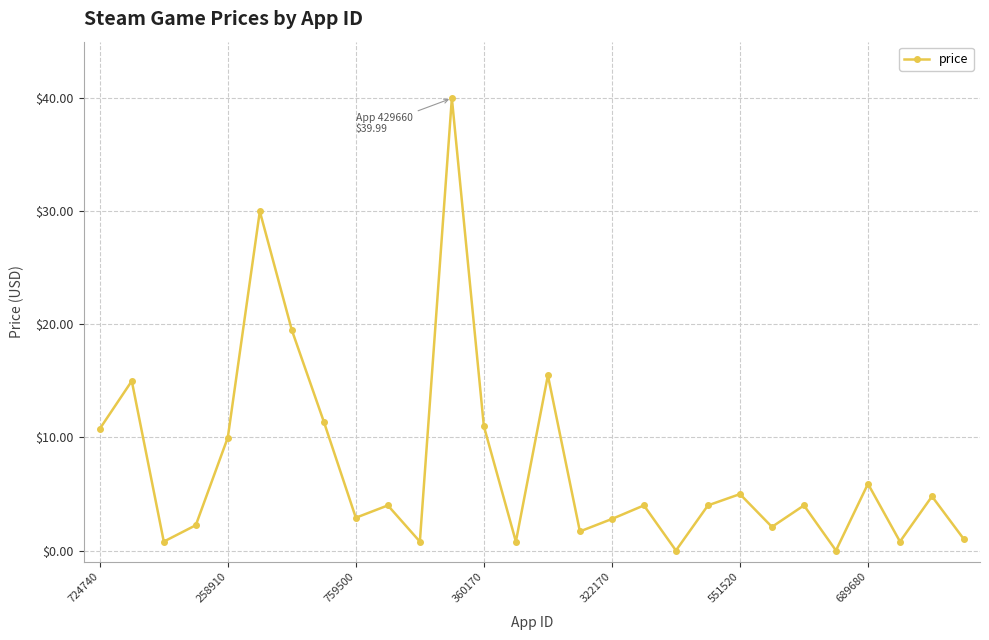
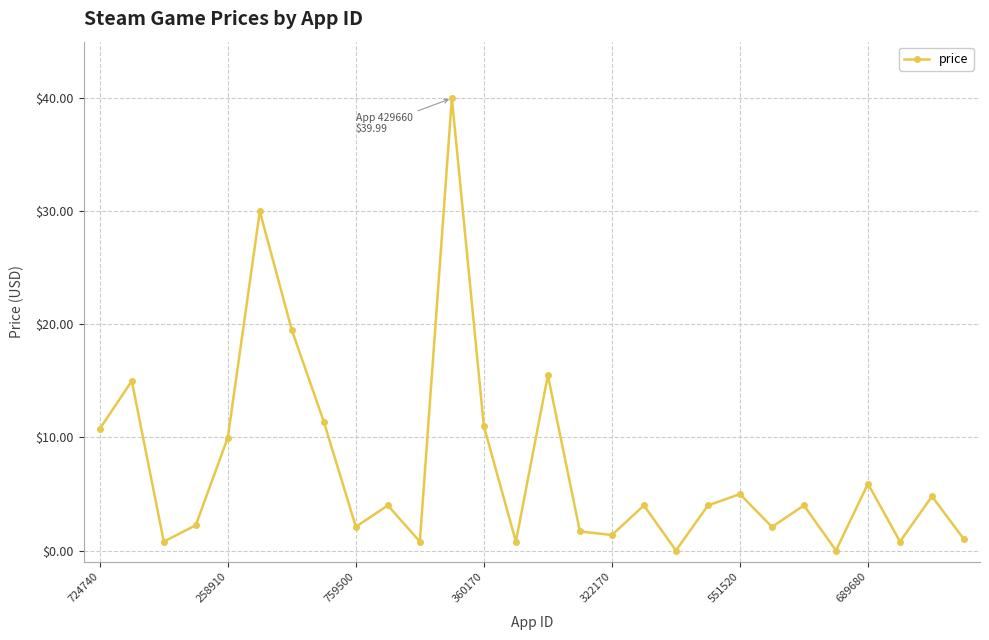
  {
    "724740": "$10.8",
    "258910": "$10.0",
-   "759500": "$2.9",
+   "759500": "$2.1",
    "360170": "$11.0",
-   "322170": "$2.8",
+   "322170": "$1.4",
    "551520": "$5.0",
    "689680": "$5.9"
  }
